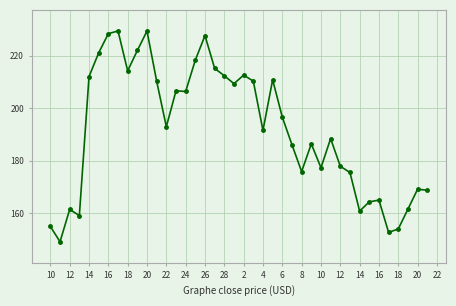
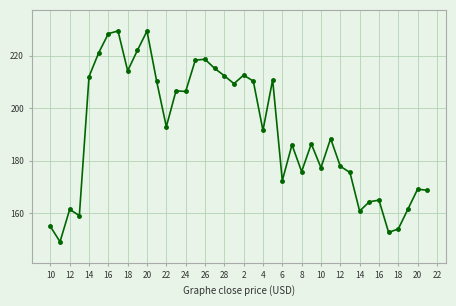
  {
    "22": 193,
    "24": 206,
-   "26": 228,
+   "26": 219,
    "28": 212,
    "2": 213,
    "4": 192,
-   "6": 197,
+   "6": 172,
    "8": 176
  }
